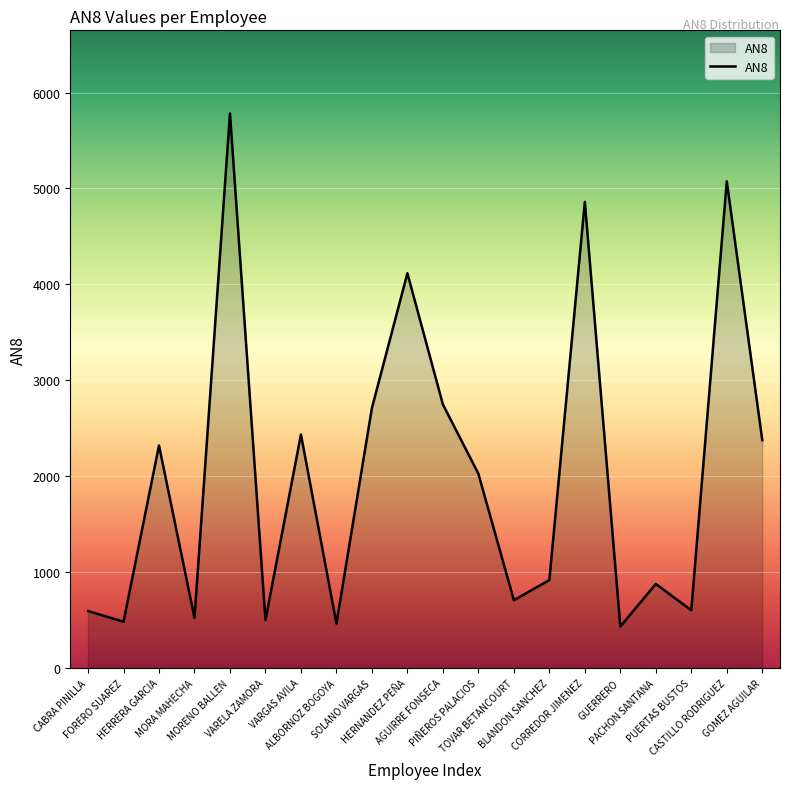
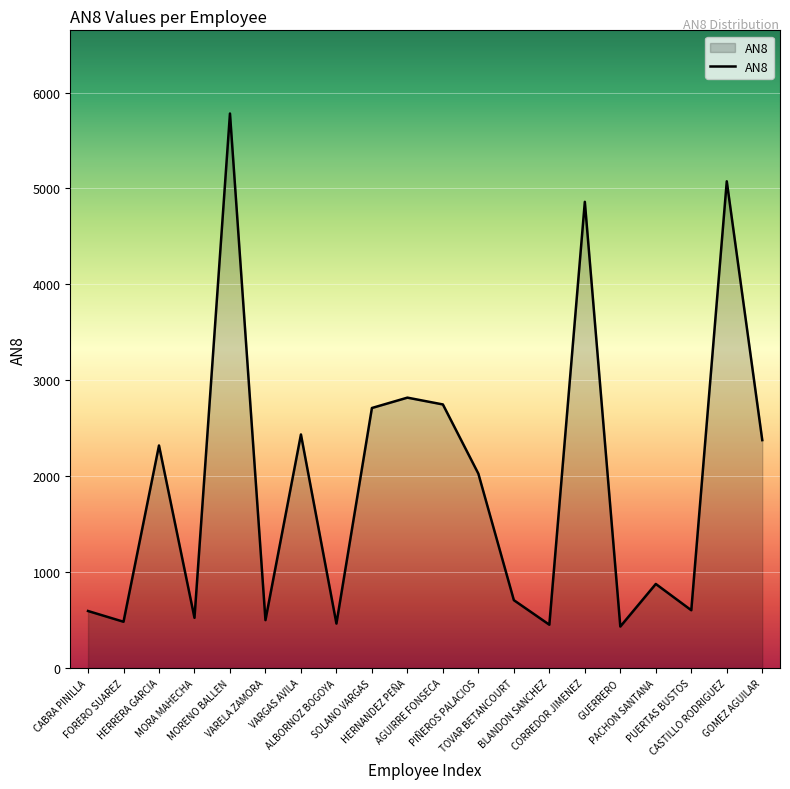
  {
    "CABRA PINILLA": 600,
    "FORERO SUAREZ": 500,
    "HERRERA GARCIA": 2300,
    "MORA MAHECHA": 500,
    "MORENO BALLEN": 5800,
    "VARELA ZAMORA": 500,
    "VARGAS AVILA": 2400,
    "ALBORNOZ BOGOYA": 500,
    "SOLANO VARGAS": 2700,
-   "HERNANDEZ PEÑA": 4100,
+   "HERNANDEZ PEÑA": 2800,
    "AGUIRRE FONSECA": 2700,
    "PIÑEROS PALACIOS": 2000,
    "TOVAR BETANCOURT": 700,
-   "BLANDON SANCHEZ": 900,
+   "BLANDON SANCHEZ": 500,
    "CORREDOR JIMENEZ": 4900,
    "GUERRERO": 400,
    "PACHON SANTANA": 900,
    "PUERTAS BUSTOS": 600,
    "CASTILLO RODRIGUEZ": 5100,
    "GOMEZ AGUILAR": 2400
  }
